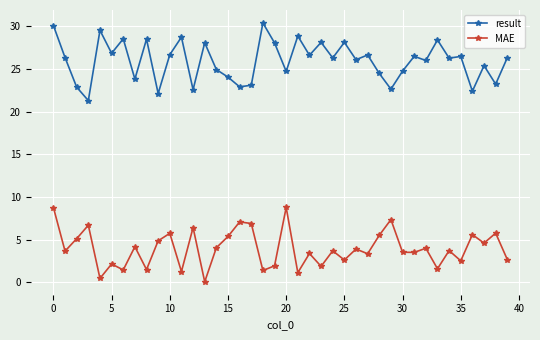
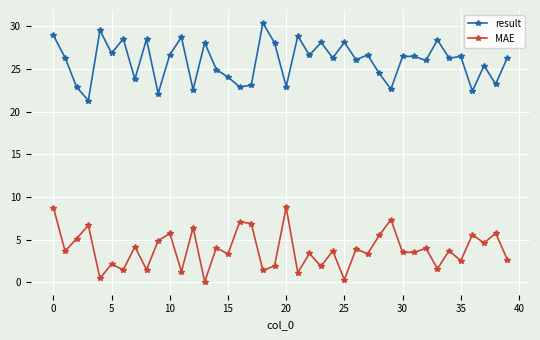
  {
    "result": {
-     "0": 30,
+     "0": 29,
      "5": 27,
      "10": 27,
      "15": 24,
-     "20": 25,
+     "20": 23,
      "25": 28,
-     "30": 25,
+     "30": 26,
      "35": 26
    },
    "MAE": {
      "0": 9,
      "5": 2,
      "10": 6,
-     "15": 5,
+     "15": 3,
      "20": 9,
-     "25": 3,
+     "25": 0,
      "30": 4,
      "35": 3
    }
  }
